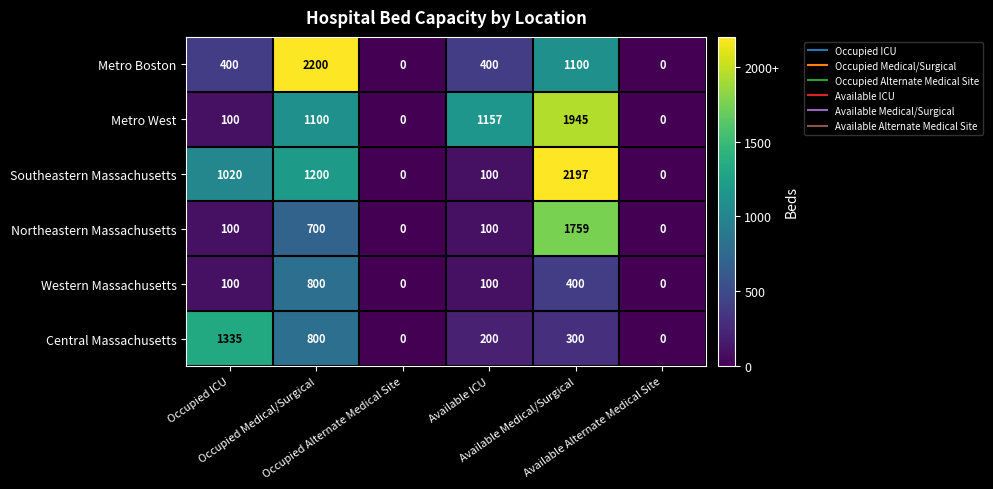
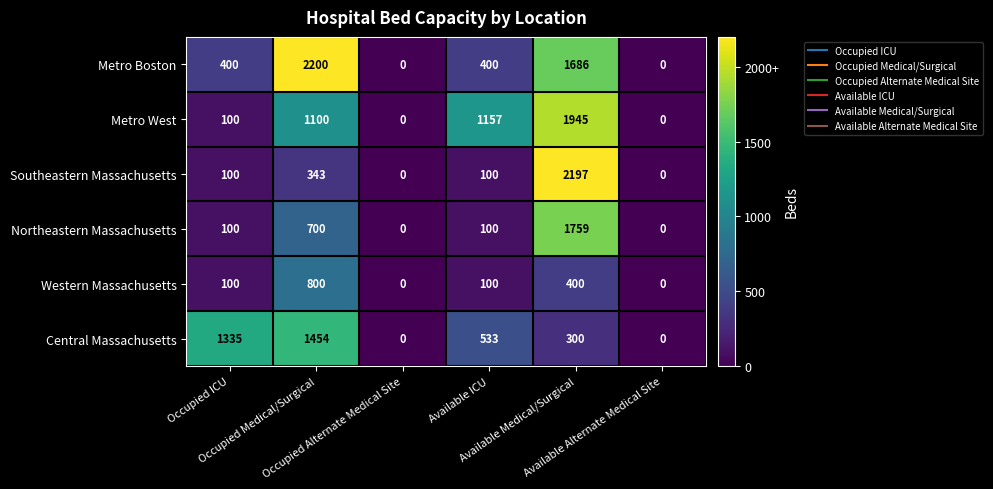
  {
    "Metro Boston": {
      "Occupied ICU": 400,
      "Occupied Medical/Surgical": 2200,
      "Occupied Alternate Medical Site": 0,
      "Available ICU": 400,
-     "Available Medical/Surgical": 1100,
+     "Available Medical/Surgical": 1686,
      "Available Alternate Medical Site": 0
    },
    "Metro West": {
      "Occupied ICU": 100,
      "Occupied Medical/Surgical": 1100,
      "Occupied Alternate Medical Site": 0,
      "Available ICU": 1157,
      "Available Medical/Surgical": 1945,
      "Available Alternate Medical Site": 0
    },
    "Southeastern Massachusetts": {
-     "Occupied ICU": 1020,
-     "Occupied Medical/Surgical": 1200,
+     "Occupied ICU": 100,
+     "Occupied Medical/Surgical": 343,
      "Occupied Alternate Medical Site": 0,
      "Available ICU": 100,
      "Available Medical/Surgical": 2197,
      "Available Alternate Medical Site": 0
    },
    "Northeastern Massachusetts": {
      "Occupied ICU": 100,
      "Occupied Medical/Surgical": 700,
      "Occupied Alternate Medical Site": 0,
      "Available ICU": 100,
      "Available Medical/Surgical": 1759,
      "Available Alternate Medical Site": 0
    },
    "Western Massachusetts": {
      "Occupied ICU": 100,
      "Occupied Medical/Surgical": 800,
      "Occupied Alternate Medical Site": 0,
      "Available ICU": 100,
      "Available Medical/Surgical": 400,
      "Available Alternate Medical Site": 0
    },
    "Central Massachusetts": {
      "Occupied ICU": 1335,
-     "Occupied Medical/Surgical": 800,
+     "Occupied Medical/Surgical": 1454,
      "Occupied Alternate Medical Site": 0,
-     "Available ICU": 200,
+     "Available ICU": 533,
      "Available Medical/Surgical": 300,
      "Available Alternate Medical Site": 0
    }
  }
